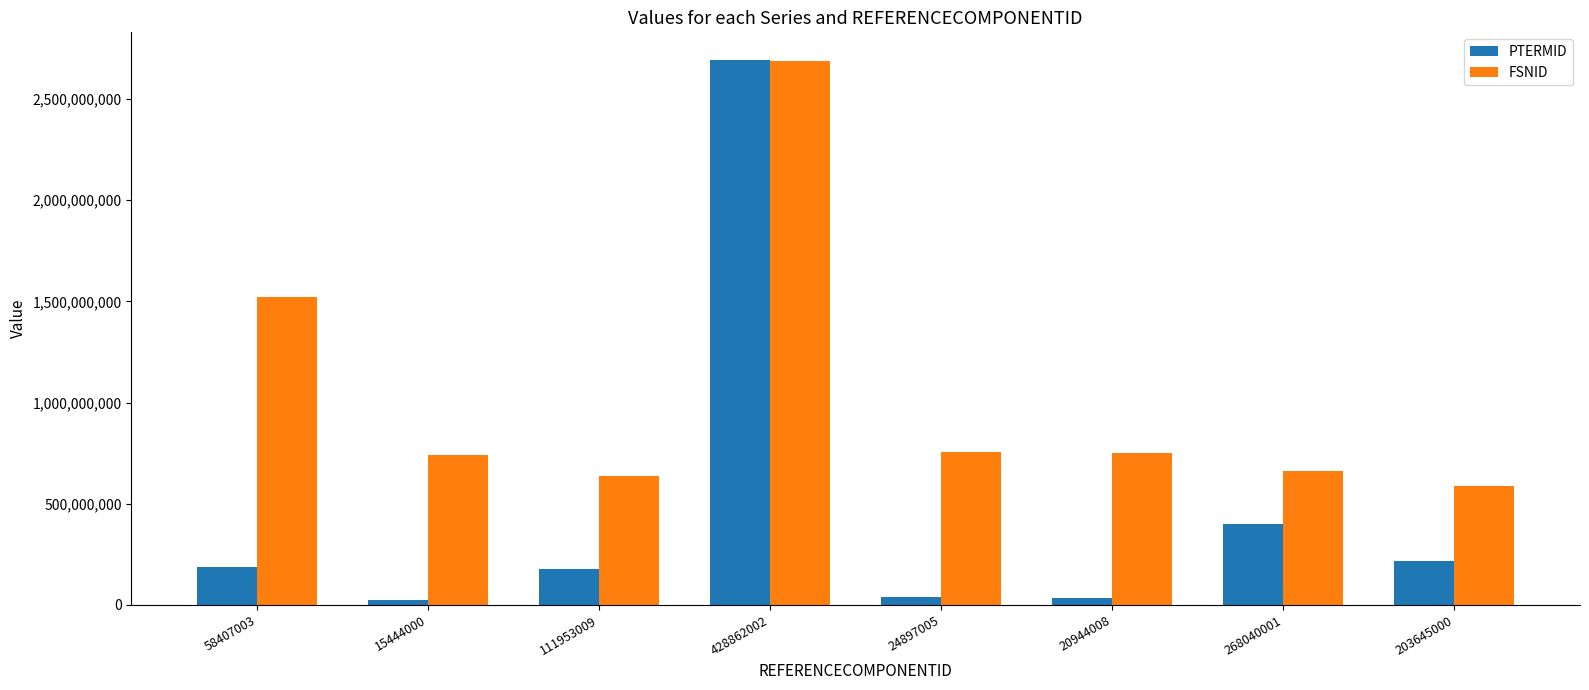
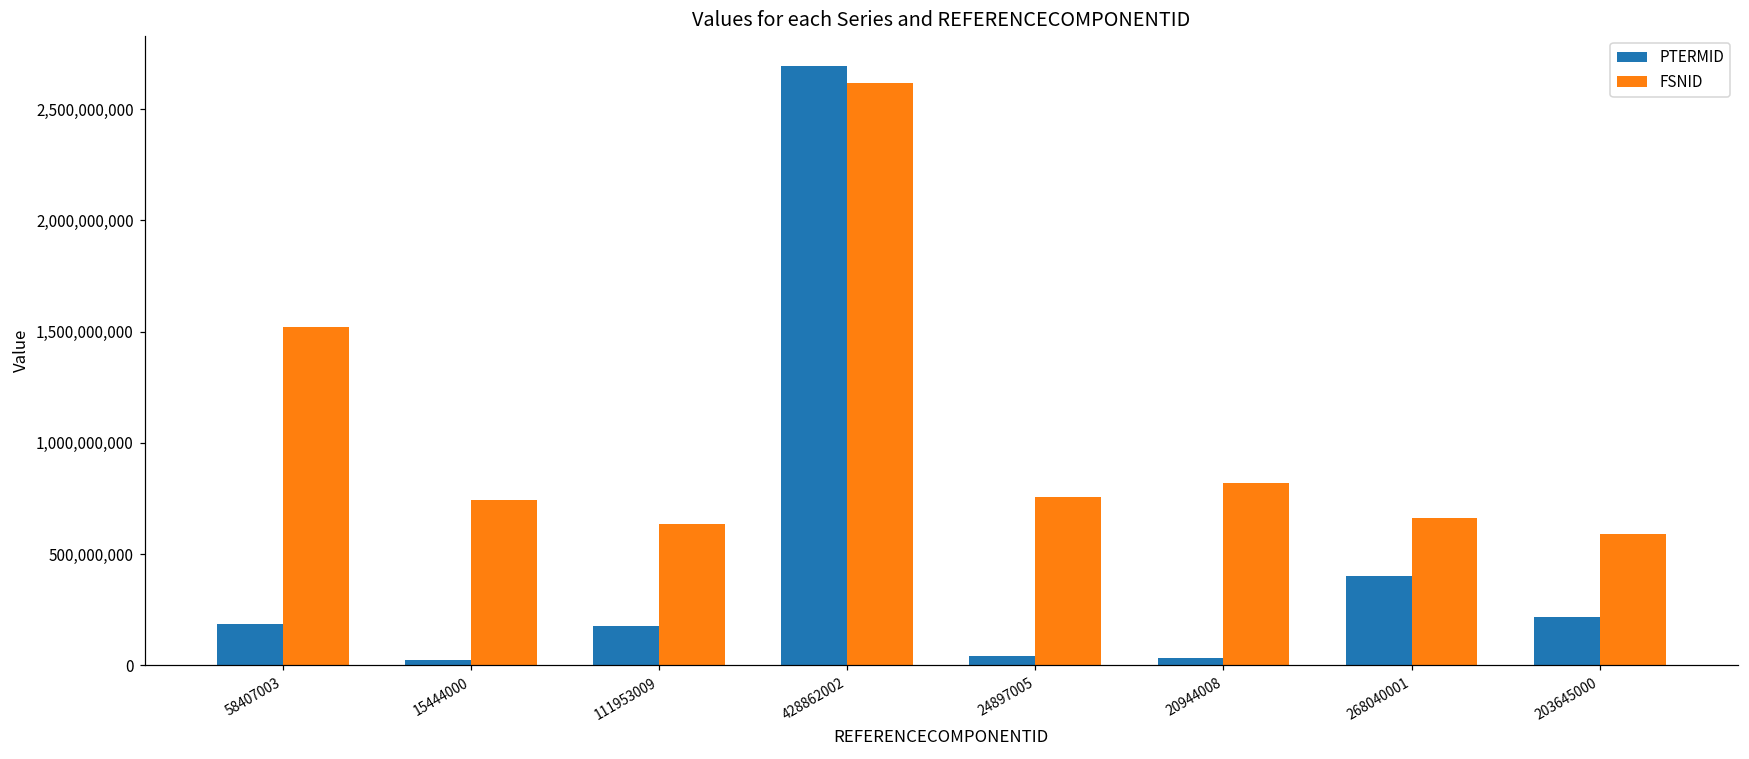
  {
    "PTERMID": {
      "58407003": "190,000,000",
      "15444000": "30,000,000",
      "111953009": "180,000,000",
      "428862002": "2,700,000,000",
      "24897005": "40,000,000",
      "20944008": "40,000,000",
      "268040001": "400,000,000",
      "203645000": "220,000,000"
    },
    "FSNID": {
      "58407003": "1,520,000,000",
      "15444000": "740,000,000",
      "111953009": "640,000,000",
-     "428862002": "2,690,000,000",
+     "428862002": "2,620,000,000",
      "24897005": "750,000,000",
-     "20944008": "750,000,000",
+     "20944008": "820,000,000",
      "268040001": "660,000,000",
      "203645000": "590,000,000"
    }
  }
